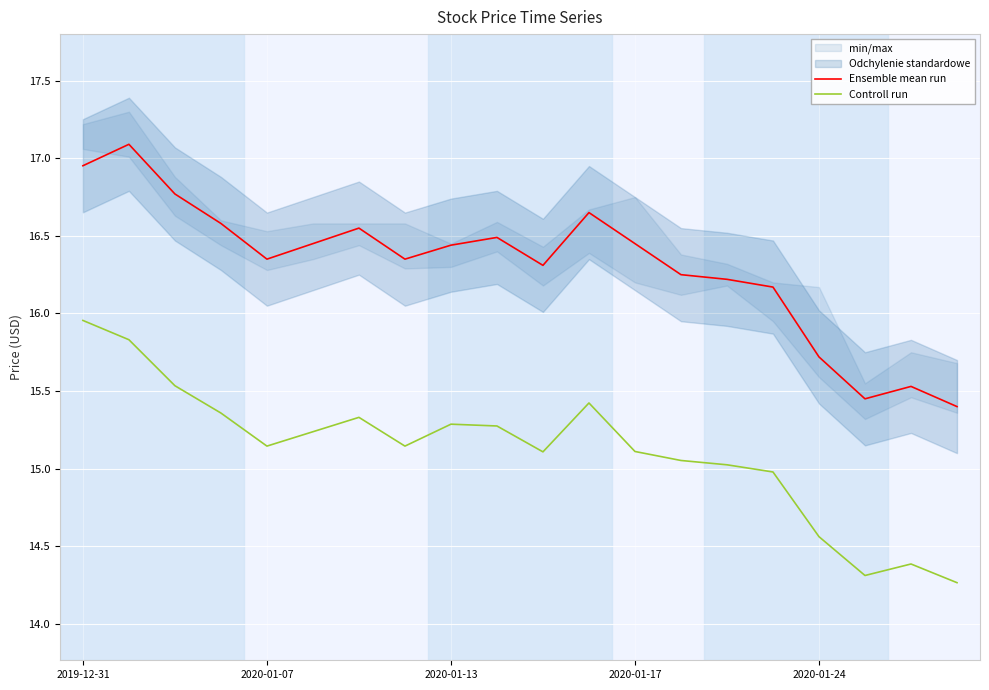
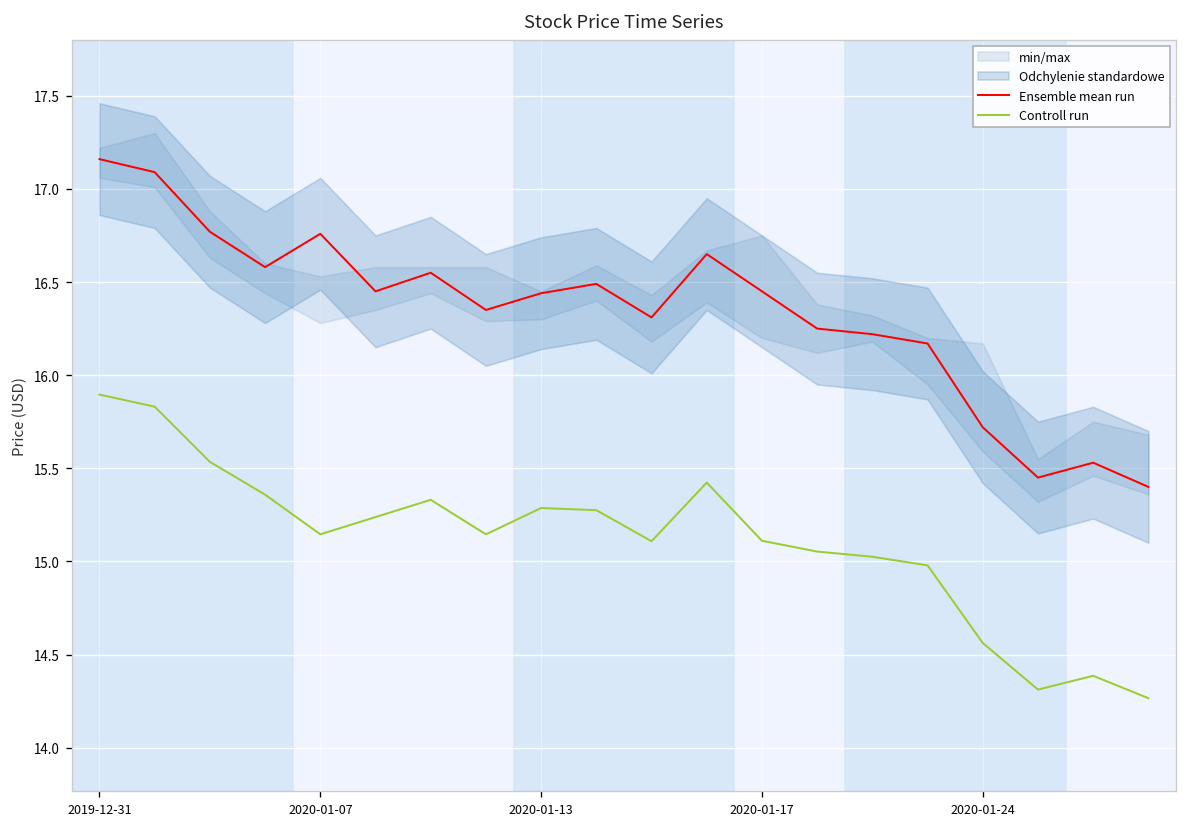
  {
    "Ensemble mean run": {
-     "2019-12-31": 16.95,
-     "2020-01-07": 16.35,
+     "2019-12-31": 17.16,
+     "2020-01-07": 16.76,
      "2020-01-17": 16.45,
      "2020-01-24": 15.72
    },
    "Controll run": {
-     "2019-12-31": 15.96,
+     "2019-12-31": 15.90,
      "2020-01-07": 15.15,
      "2020-01-13": 15.29,
      "2020-01-17": 15.11,
      "2020-01-24": 14.56
    }
  }
